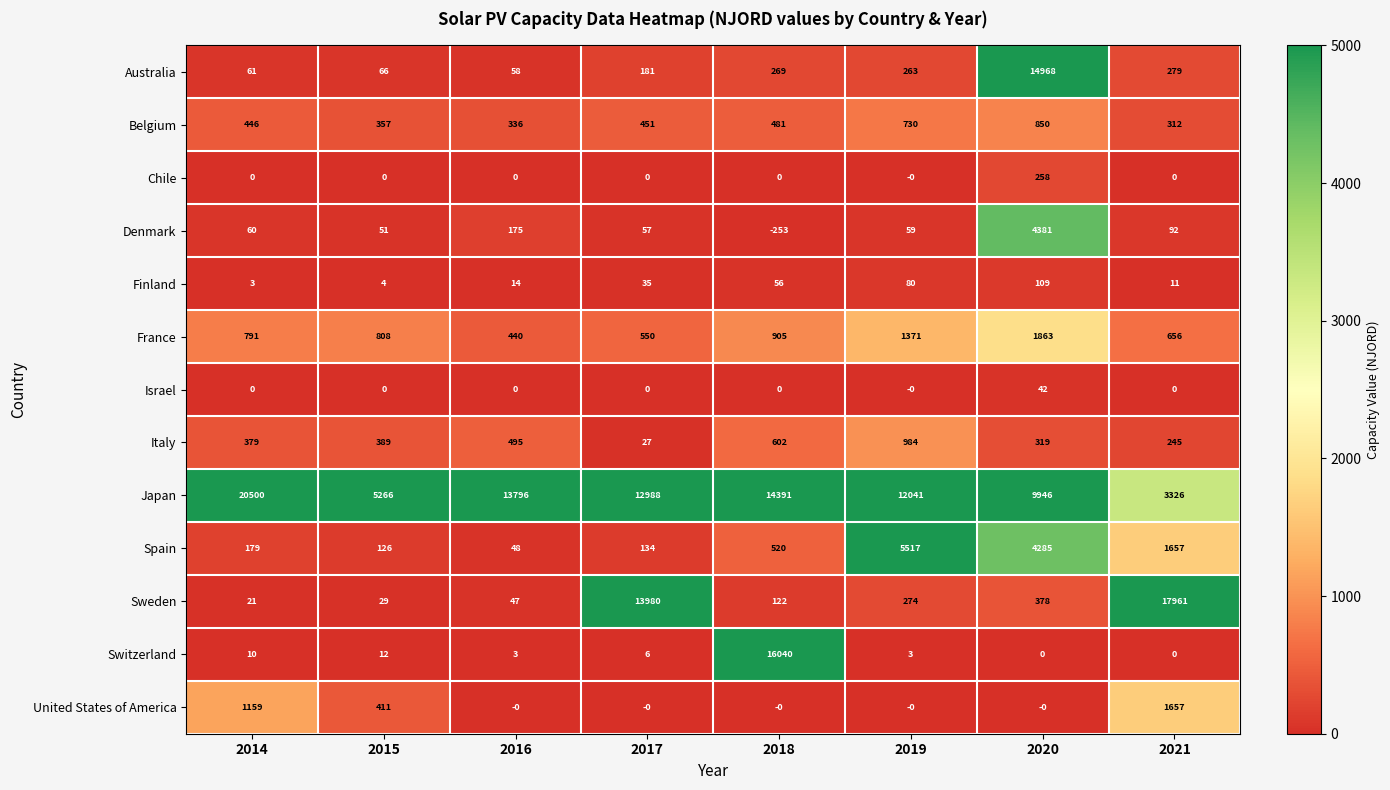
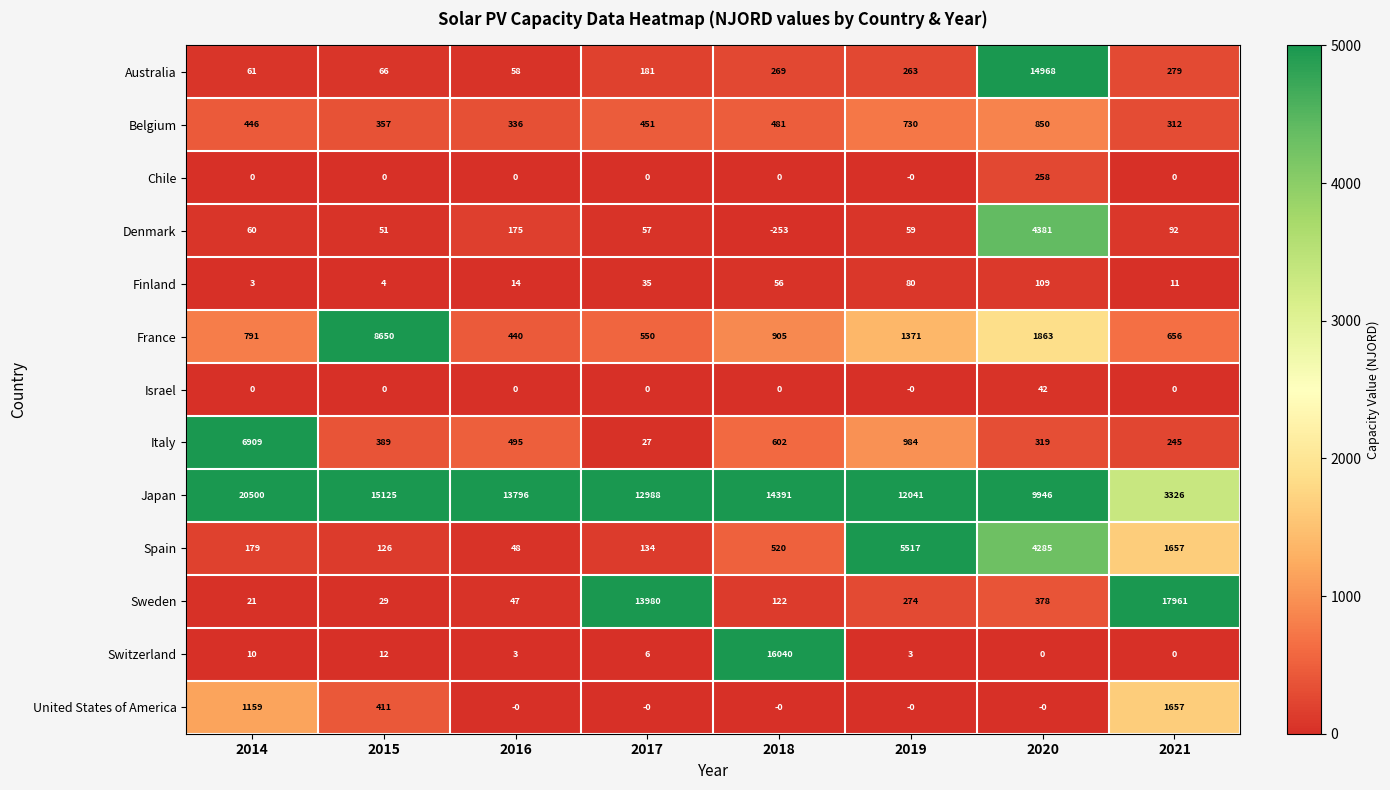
  {
    "Australia": {
      "2014": 61,
      "2015": 66,
      "2016": 58,
      "2017": 181,
      "2018": 269,
      "2019": 263,
      "2020": 14968,
      "2021": 279
    },
    "Belgium": {
      "2014": 446,
      "2015": 357,
      "2016": 336,
      "2017": 451,
      "2018": 481,
      "2019": 730,
      "2020": 850,
      "2021": 312
    },
    "Chile": {
      "2014": 0,
      "2015": 0,
      "2016": 0,
      "2017": 0,
      "2018": 0,
      "2019": -0,
      "2020": 258,
      "2021": 0
    },
    "Denmark": {
      "2014": 60,
      "2015": 51,
      "2016": 175,
      "2017": 57,
      "2018": -253,
      "2019": 59,
      "2020": 4381,
      "2021": 92
    },
    "Finland": {
      "2014": 3,
      "2015": 4,
      "2016": 14,
      "2017": 35,
      "2018": 56,
      "2019": 80,
      "2020": 109,
      "2021": 11
    },
    "France": {
      "2014": 791,
-     "2015": 808,
+     "2015": 8650,
      "2016": 440,
      "2017": 550,
      "2018": 905,
      "2019": 1371,
      "2020": 1863,
      "2021": 656
    },
    "Israel": {
      "2014": 0,
      "2015": 0,
      "2016": 0,
      "2017": 0,
      "2018": 0,
      "2019": -0,
      "2020": 42,
      "2021": 0
    },
    "Italy": {
-     "2014": 379,
+     "2014": 6909,
      "2015": 389,
      "2016": 495,
      "2017": 27,
      "2018": 602,
      "2019": 984,
      "2020": 319,
      "2021": 245
    },
    "Japan": {
      "2014": 20500,
-     "2015": 5266,
+     "2015": 15125,
      "2016": 13796,
      "2017": 12988,
      "2018": 14391,
      "2019": 12041,
      "2020": 9946,
      "2021": 3326
    },
    "Spain": {
      "2014": 179,
      "2015": 126,
      "2016": 48,
      "2017": 134,
      "2018": 520,
      "2019": 5517,
      "2020": 4285,
      "2021": 1657
    },
    "Sweden": {
      "2014": 21,
      "2015": 29,
      "2016": 47,
      "2017": 13980,
      "2018": 122,
      "2019": 274,
      "2020": 378,
      "2021": 17961
    },
    "Switzerland": {
      "2014": 10,
      "2015": 12,
      "2016": 3,
      "2017": 6,
      "2018": 16040,
      "2019": 3,
      "2020": 0,
      "2021": 0
    },
    "United States of America": {
      "2014": 1159,
      "2015": 411,
      "2016": -0,
      "2017": -0,
      "2018": -0,
      "2019": -0,
      "2020": -0,
      "2021": 1657
    }
  }
